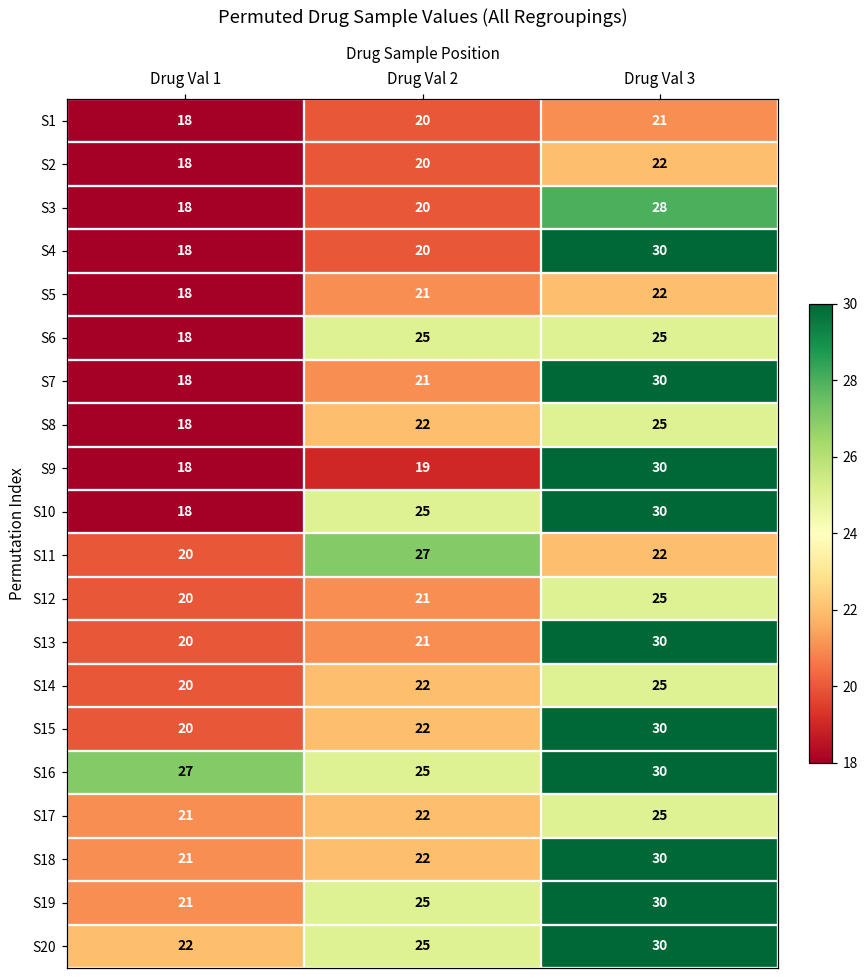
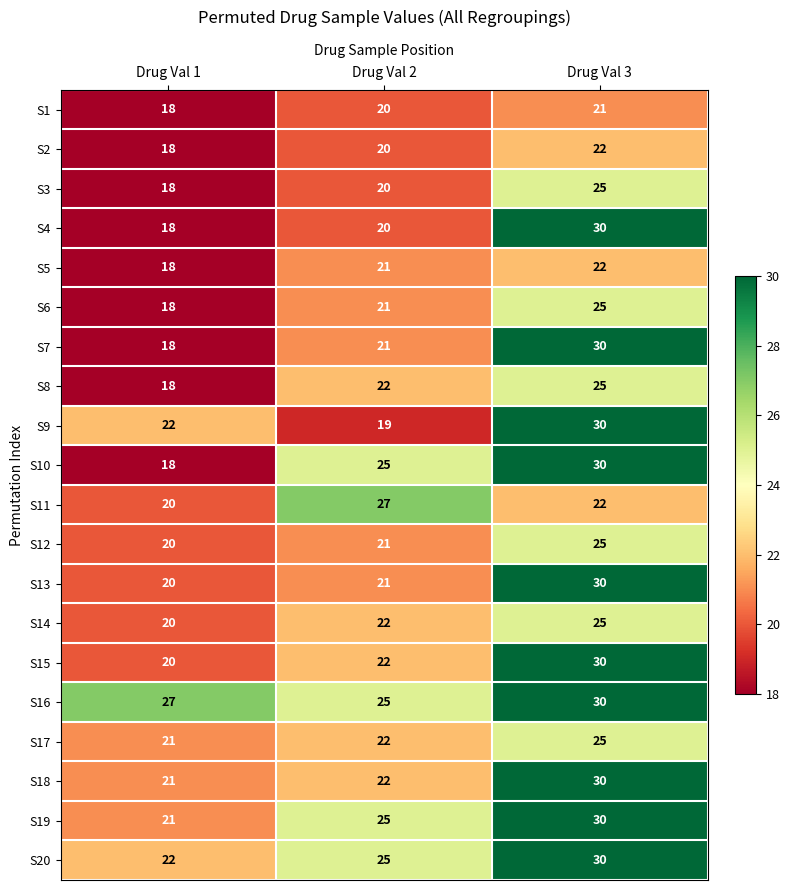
  {
    "S1": {
      "Drug Val 1": 18,
      "Drug Val 2": 20,
      "Drug Val 3": 21
    },
    "S2": {
      "Drug Val 1": 18,
      "Drug Val 2": 20,
      "Drug Val 3": 22
    },
    "S3": {
      "Drug Val 1": 18,
      "Drug Val 2": 20,
-     "Drug Val 3": 28
+     "Drug Val 3": 25
    },
    "S4": {
      "Drug Val 1": 18,
      "Drug Val 2": 20,
      "Drug Val 3": 30
    },
    "S5": {
      "Drug Val 1": 18,
      "Drug Val 2": 21,
      "Drug Val 3": 22
    },
    "S6": {
      "Drug Val 1": 18,
-     "Drug Val 2": 25,
+     "Drug Val 2": 21,
      "Drug Val 3": 25
    },
    "S7": {
      "Drug Val 1": 18,
      "Drug Val 2": 21,
      "Drug Val 3": 30
    },
    "S8": {
      "Drug Val 1": 18,
      "Drug Val 2": 22,
      "Drug Val 3": 25
    },
    "S9": {
-     "Drug Val 1": 18,
+     "Drug Val 1": 22,
      "Drug Val 2": 19,
      "Drug Val 3": 30
    },
    "S10": {
      "Drug Val 1": 18,
      "Drug Val 2": 25,
      "Drug Val 3": 30
    },
    "S11": {
      "Drug Val 1": 20,
      "Drug Val 2": 27,
      "Drug Val 3": 22
    },
    "S12": {
      "Drug Val 1": 20,
      "Drug Val 2": 21,
      "Drug Val 3": 25
    },
    "S13": {
      "Drug Val 1": 20,
      "Drug Val 2": 21,
      "Drug Val 3": 30
    },
    "S14": {
      "Drug Val 1": 20,
      "Drug Val 2": 22,
      "Drug Val 3": 25
    },
    "S15": {
      "Drug Val 1": 20,
      "Drug Val 2": 22,
      "Drug Val 3": 30
    },
    "S16": {
      "Drug Val 1": 27,
      "Drug Val 2": 25,
      "Drug Val 3": 30
    },
    "S17": {
      "Drug Val 1": 21,
      "Drug Val 2": 22,
      "Drug Val 3": 25
    },
    "S18": {
      "Drug Val 1": 21,
      "Drug Val 2": 22,
      "Drug Val 3": 30
    },
    "S19": {
      "Drug Val 1": 21,
      "Drug Val 2": 25,
      "Drug Val 3": 30
    },
    "S20": {
      "Drug Val 1": 22,
      "Drug Val 2": 25,
      "Drug Val 3": 30
    }
  }
